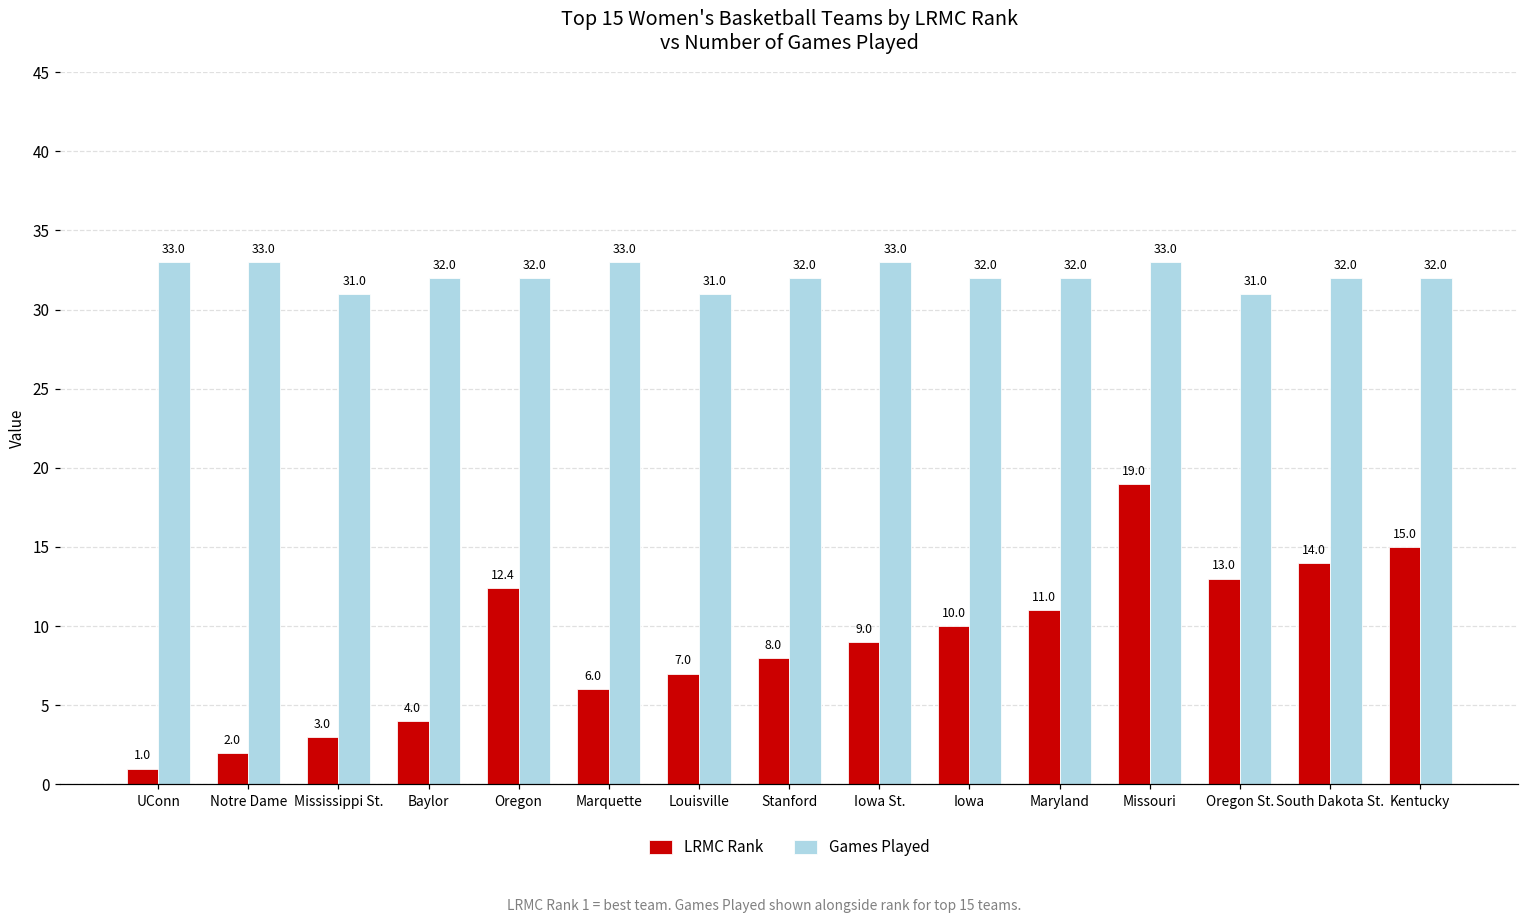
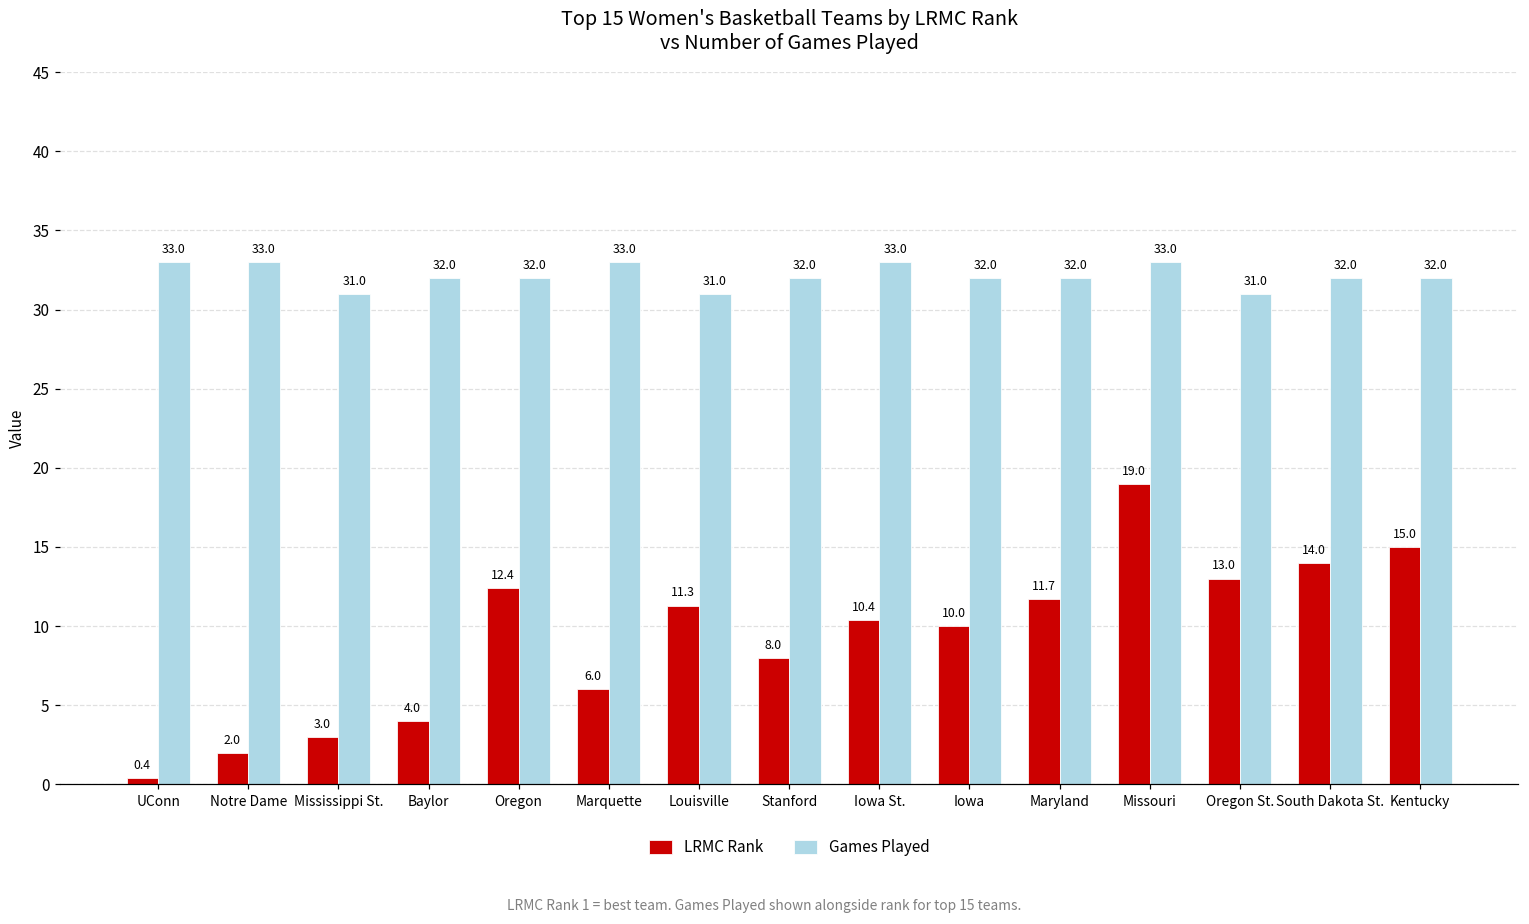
  {
    "LRMC Rank": {
-     "UConn": 1.0,
+     "UConn": 0.4,
      "Notre Dame": 2.0,
      "Mississippi St.": 3.0,
      "Baylor": 4.0,
      "Oregon": 12.4,
      "Marquette": 6.0,
-     "Louisville": 7.0,
+     "Louisville": 11.3,
      "Stanford": 8.0,
-     "Iowa St.": 9.0,
+     "Iowa St.": 10.4,
      "Iowa": 10.0,
-     "Maryland": 11.0,
+     "Maryland": 11.7,
      "Missouri": 19.0,
      "Oregon St.": 13.0,
      "South Dakota St.": 14.0,
      "Kentucky": 15.0
    },
    "Games Played": {
      "UConn": 33.0,
      "Notre Dame": 33.0,
      "Mississippi St.": 31.0,
      "Baylor": 32.0,
      "Oregon": 32.0,
      "Marquette": 33.0,
      "Louisville": 31.0,
      "Stanford": 32.0,
      "Iowa St.": 33.0,
      "Iowa": 32.0,
      "Maryland": 32.0,
      "Missouri": 33.0,
      "Oregon St.": 31.0,
      "South Dakota St.": 32.0,
      "Kentucky": 32.0
    }
  }
